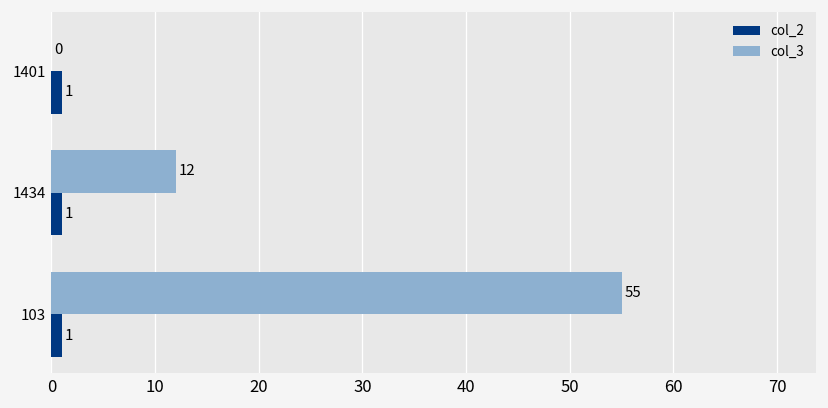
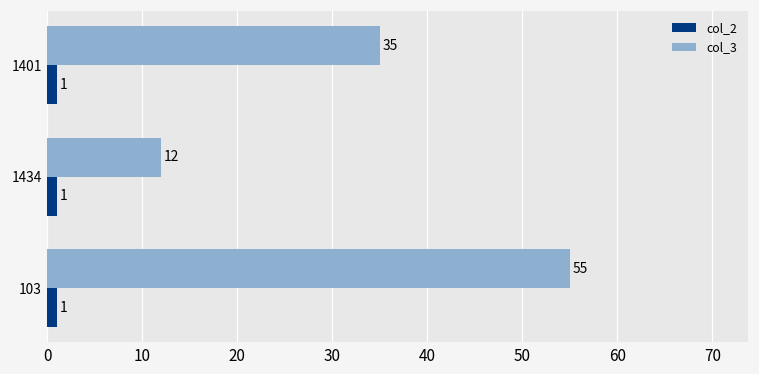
  {
    "col_2": {
      "1401": 1,
      "1434": 1,
      "103": 1
    },
    "col_3": {
-     "1401": 0,
+     "1401": 35,
      "1434": 12,
      "103": 55
    }
  }
